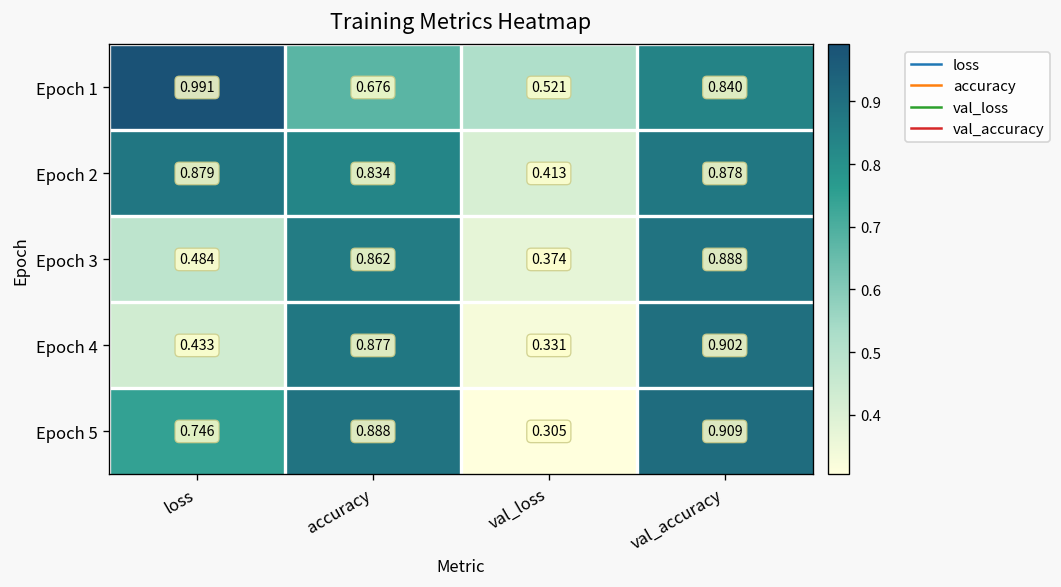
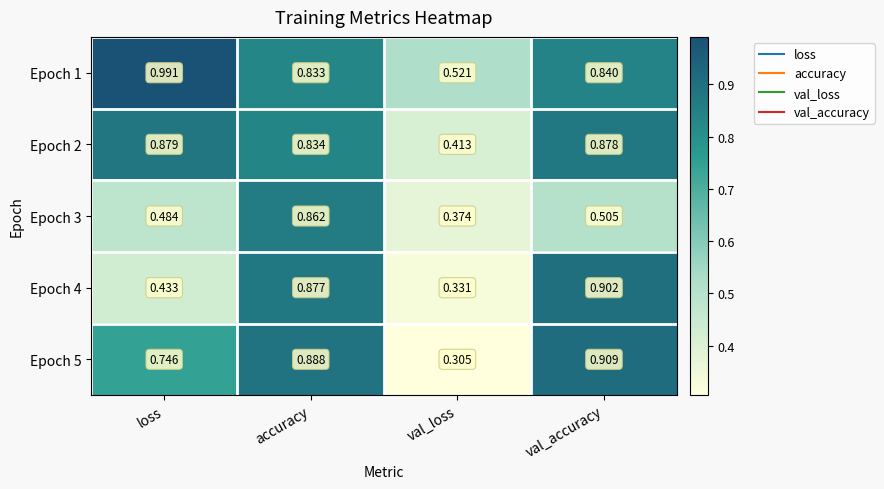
  {
    "Epoch 1": {
-     "accuracy": 0.676
+     "accuracy": 0.833
    },
    "Epoch 3": {
-     "val_accuracy": 0.888
+     "val_accuracy": 0.505
    }
  }
